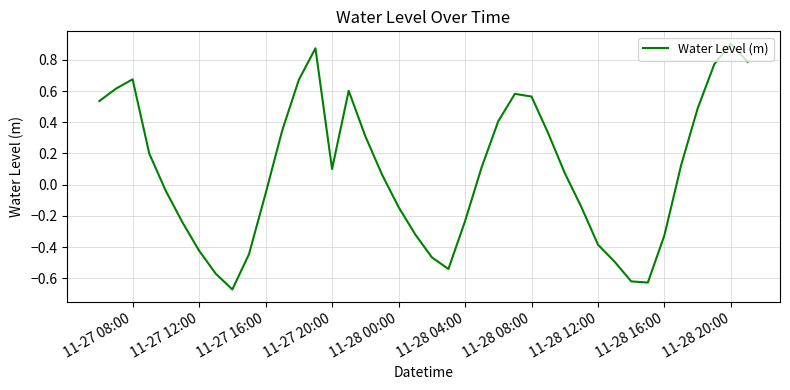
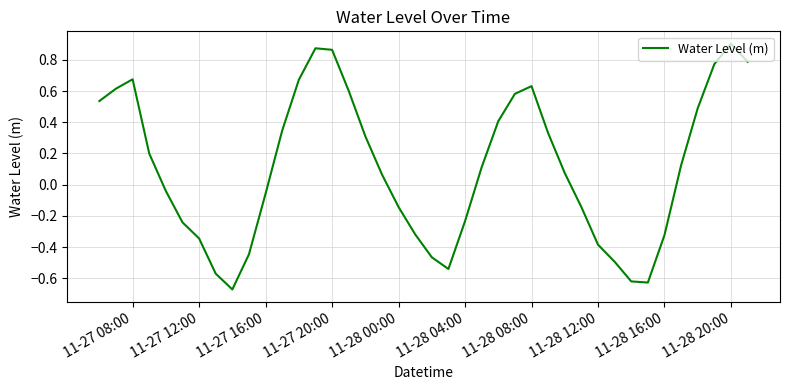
  {
    "11-27 08:00": 0.68,
-   "11-27 12:00": -0.42,
+   "11-27 12:00": -0.35,
    "11-27 16:00": -0.06,
-   "11-27 20:00": 0.10,
+   "11-27 20:00": 0.86,
    "11-28 00:00": -0.14,
    "11-28 04:00": -0.23,
-   "11-28 08:00": 0.56,
+   "11-28 08:00": 0.63,
    "11-28 12:00": -0.38,
    "11-28 16:00": -0.32
  }
